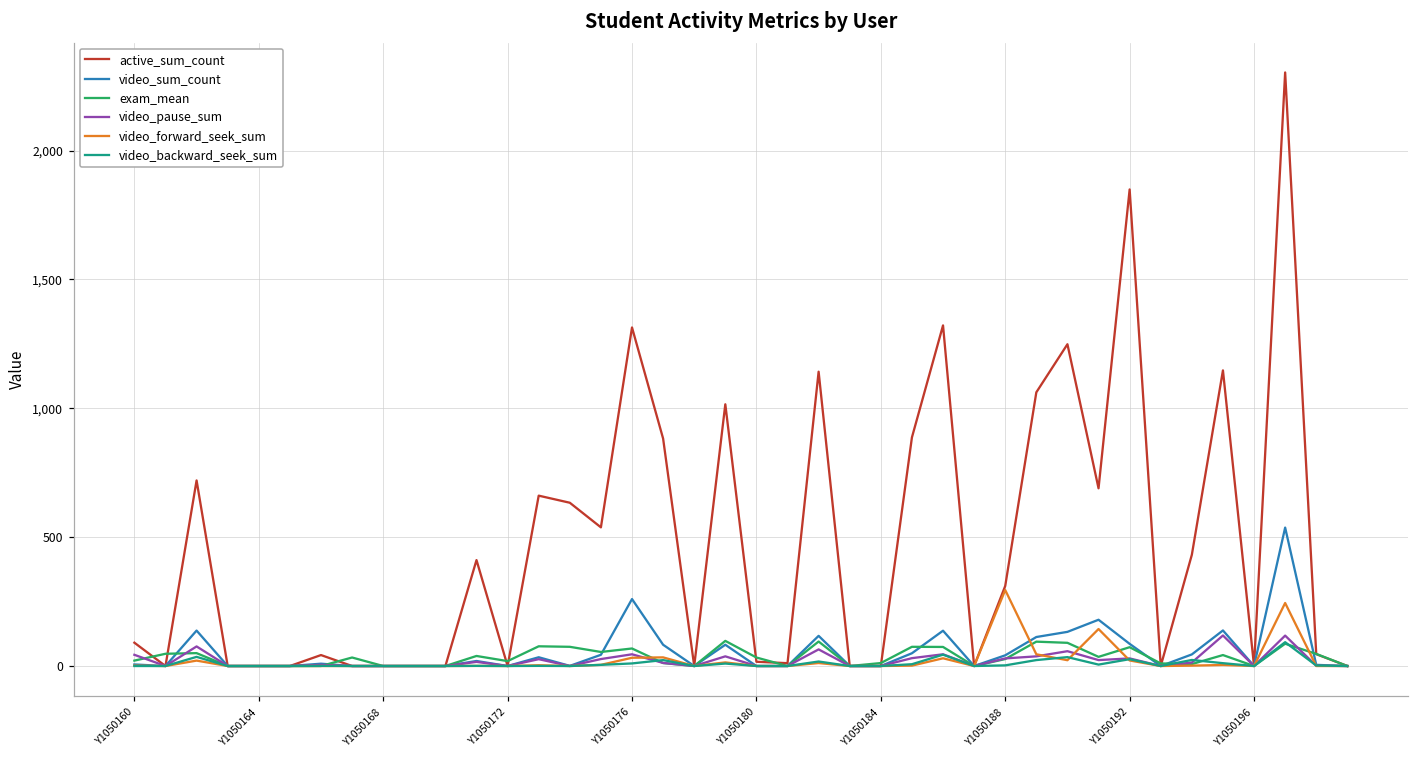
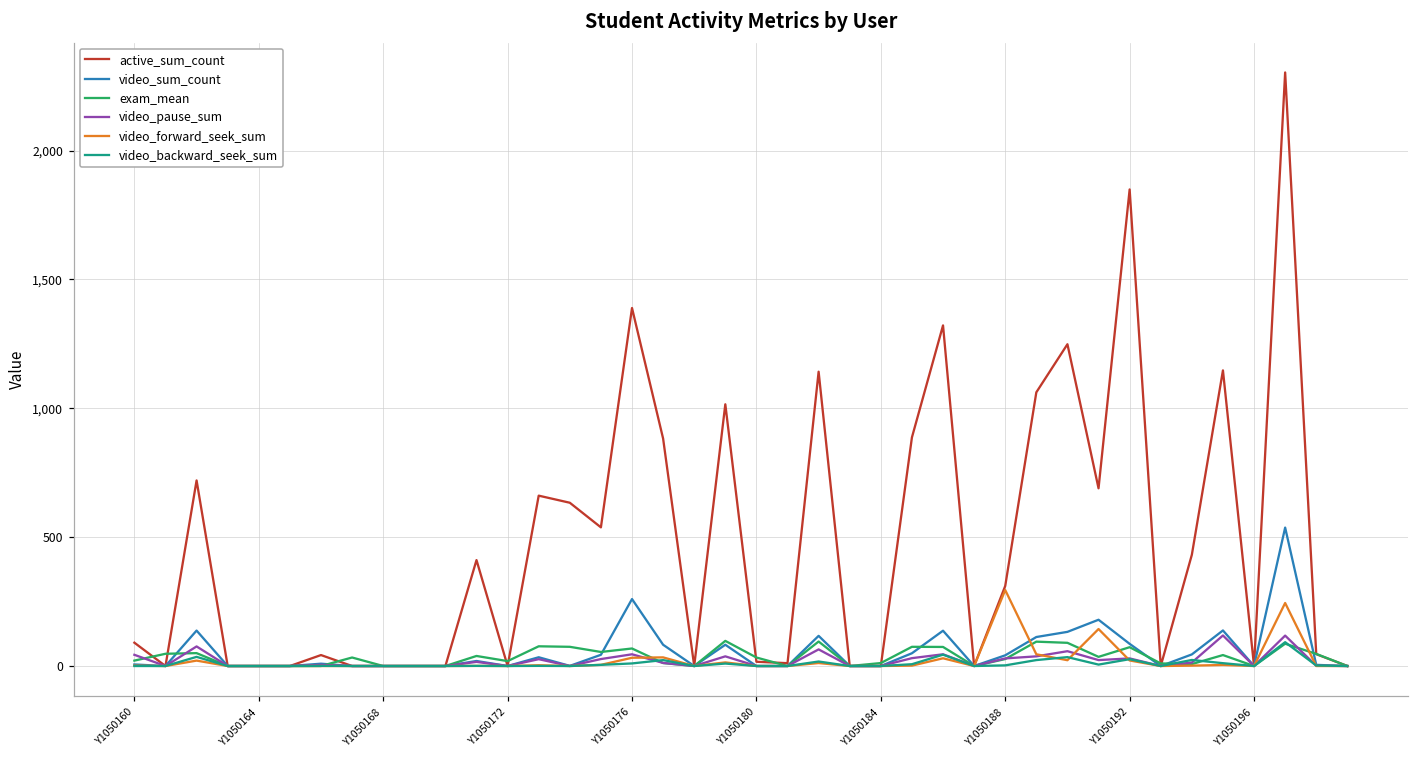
  {
    "active_sum_count": {
      "Y1050160": "90",
-     "Y1050176": "1,310",
+     "Y1050176": "1,390",
      "Y1050180": "20",
      "Y1050188": "310",
      "Y1050192": "1,850"
    },
    "video_sum_count": {
      "Y1050176": "260",
      "Y1050188": "40",
      "Y1050192": "90"
    },
    "video_pause_sum": {
      "Y1050160": "40",
      "Y1050176": "50"
    },
    "video_forward_seek_sum": {
      "Y1050176": "30",
      "Y1050188": "290"
    }
  }
